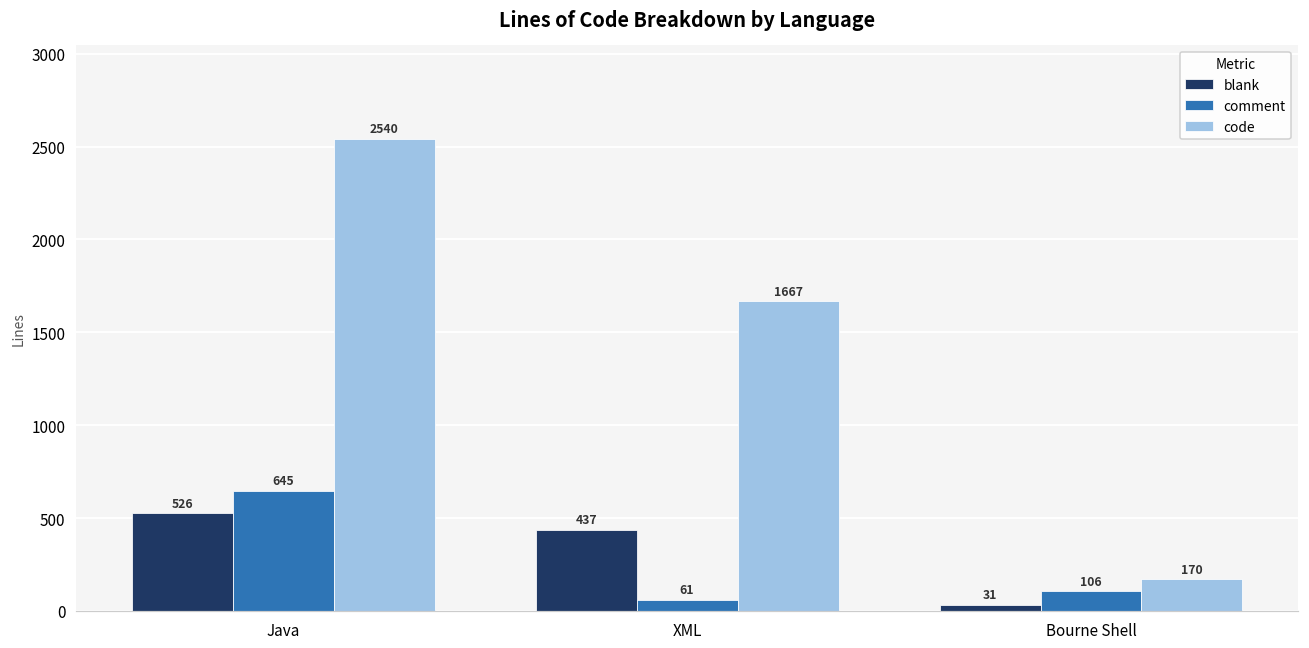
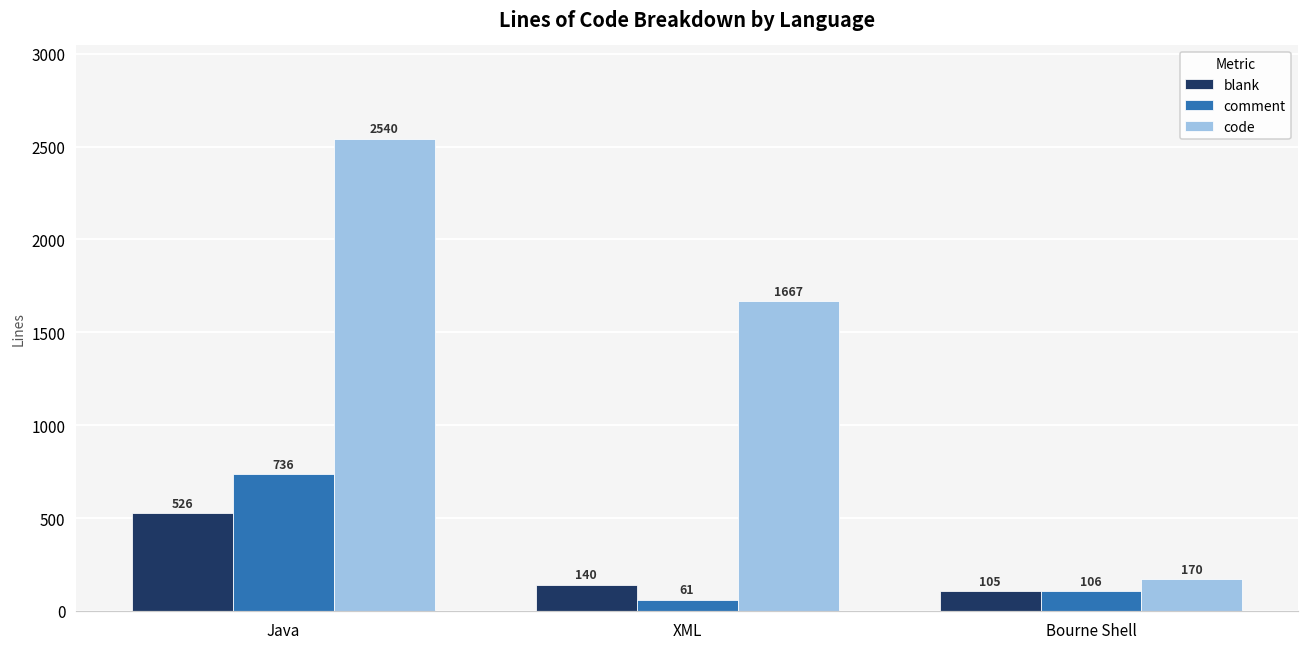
  {
    "blank": {
      "Java": 526,
-     "XML": 437,
-     "Bourne Shell": 31
+     "XML": 140,
+     "Bourne Shell": 105
    },
    "comment": {
-     "Java": 645,
+     "Java": 736,
      "XML": 61,
      "Bourne Shell": 106
    },
    "code": {
      "Java": 2540,
      "XML": 1667,
      "Bourne Shell": 170
    }
  }
